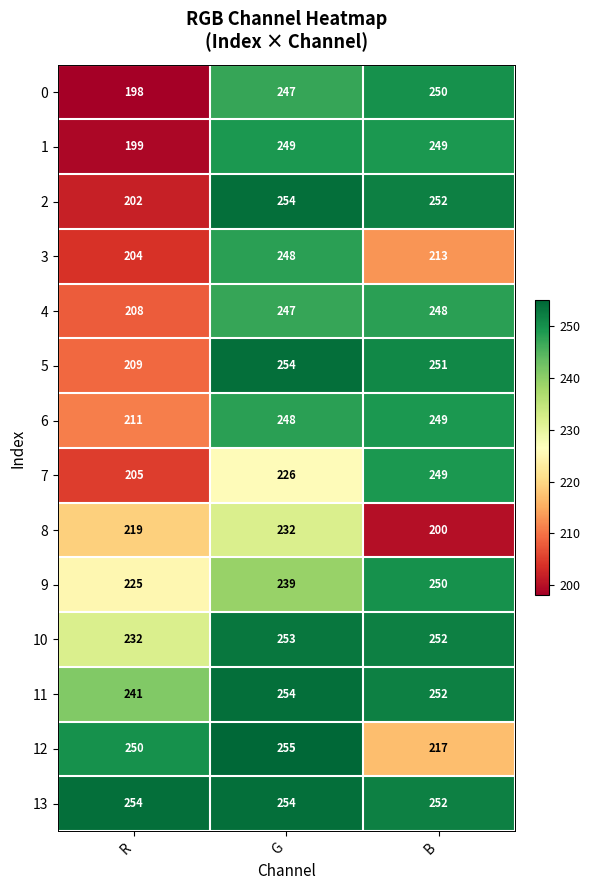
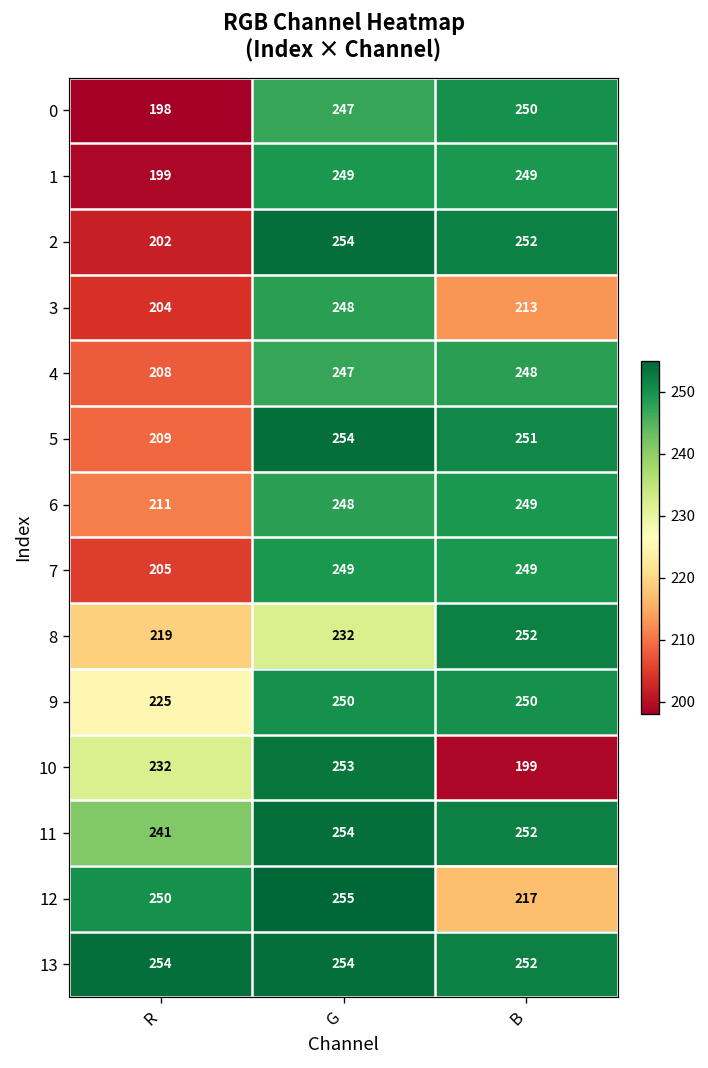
  {
    "0": {
      "R": 198,
      "G": 247,
      "B": 250
    },
    "1": {
      "R": 199,
      "G": 249,
      "B": 249
    },
    "2": {
      "R": 202,
      "G": 254,
      "B": 252
    },
    "3": {
      "R": 204,
      "G": 248,
      "B": 213
    },
    "4": {
      "R": 208,
      "G": 247,
      "B": 248
    },
    "5": {
      "R": 209,
      "G": 254,
      "B": 251
    },
    "6": {
      "R": 211,
      "G": 248,
      "B": 249
    },
    "7": {
      "R": 205,
-     "G": 226,
+     "G": 249,
      "B": 249
    },
    "8": {
      "R": 219,
      "G": 232,
-     "B": 200
+     "B": 252
    },
    "9": {
      "R": 225,
-     "G": 239,
+     "G": 250,
      "B": 250
    },
    "10": {
      "R": 232,
      "G": 253,
-     "B": 252
+     "B": 199
    },
    "11": {
      "R": 241,
      "G": 254,
      "B": 252
    },
    "12": {
      "R": 250,
      "G": 255,
      "B": 217
    },
    "13": {
      "R": 254,
      "G": 254,
      "B": 252
    }
  }
